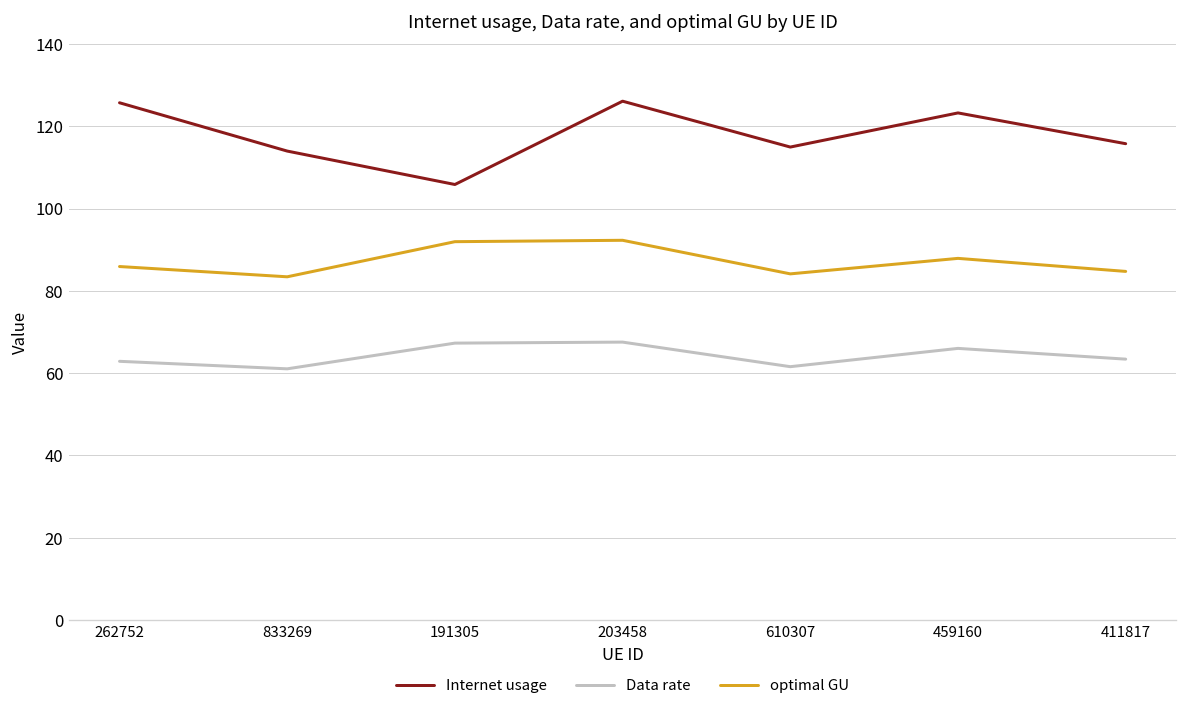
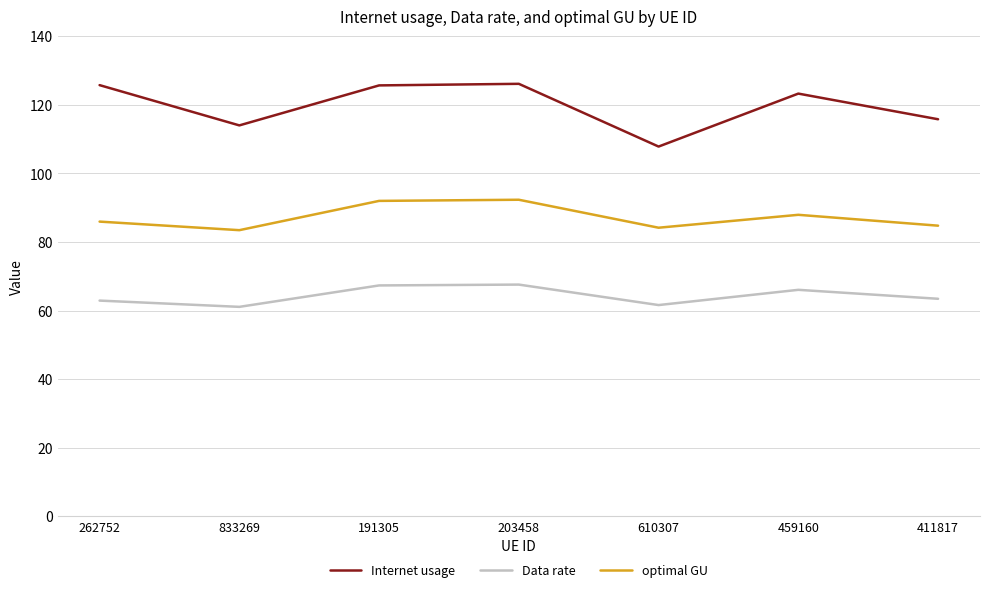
  {
    "Internet usage": {
      "262752": 126,
      "833269": 114,
-     "191305": 106,
+     "191305": 126,
      "203458": 126,
-     "610307": 115,
+     "610307": 108,
      "459160": 123,
      "411817": 116
    },
    "Data rate": {
      "262752": 63,
      "833269": 61,
      "191305": 67,
      "203458": 68,
      "610307": 62,
      "459160": 66,
      "411817": 63
    },
    "optimal GU": {
      "262752": 86,
      "833269": 83,
      "191305": 92,
      "203458": 92,
      "610307": 84,
      "459160": 88,
      "411817": 85
    }
  }
